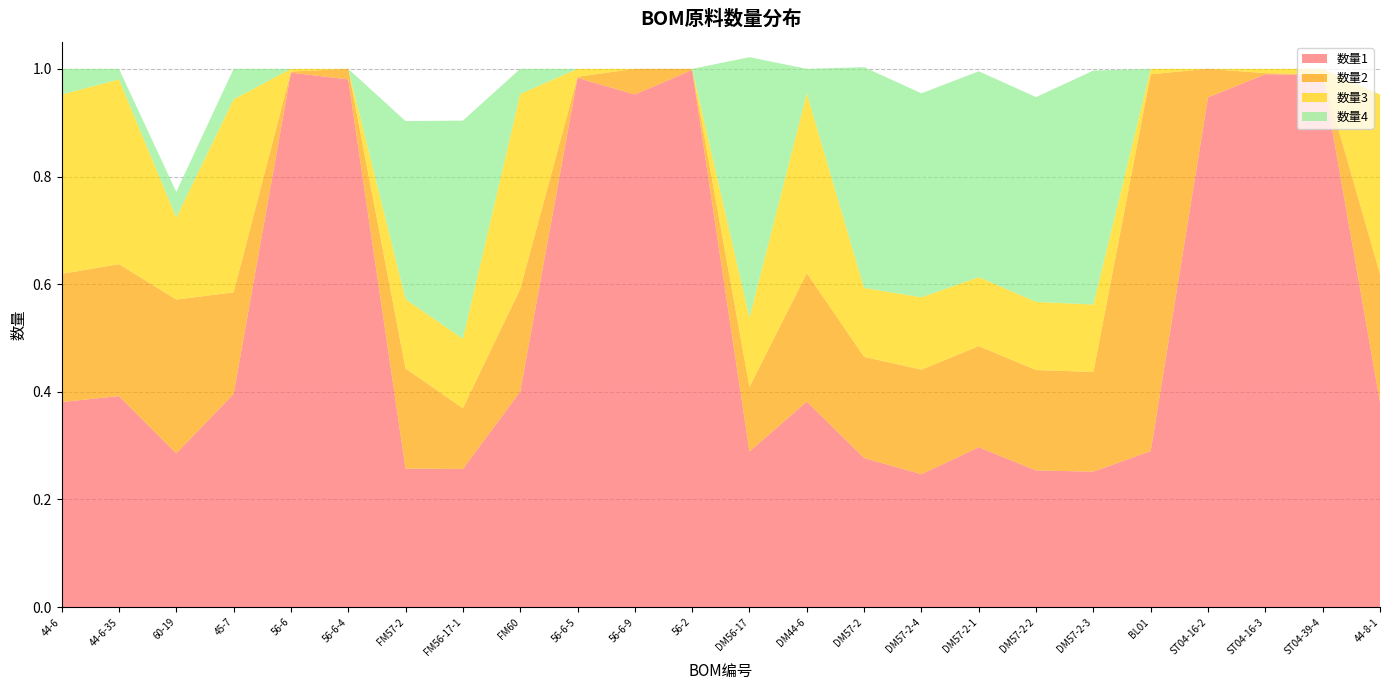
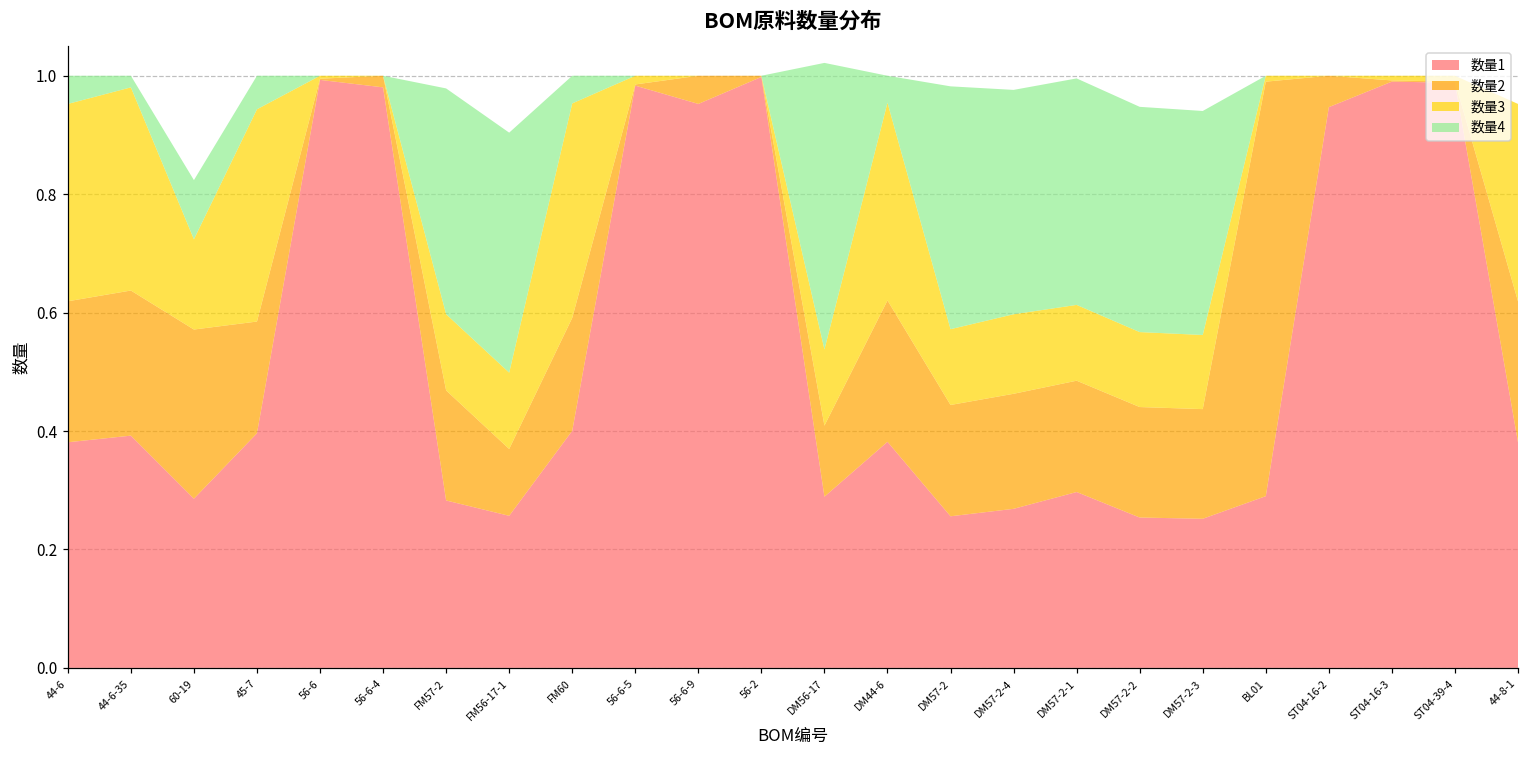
  {
    "数量1": {
      "44-6": 0.38,
      "44-6-35": 0.39,
      "60-19": 0.29,
      "45-7": 0.40,
      "56-6-4": 0.98,
-     "FM57-2": 0.26,
+     "FM57-2": 0.28,
      "FM56-17-1": 0.26,
      "FM60": 0.40,
      "56-6-9": 0.95,
      "DM56-17": 0.29,
      "DM44-6": 0.38,
-     "DM57-2": 0.28,
-     "DM57-2-4": 0.25,
+     "DM57-2": 0.26,
+     "DM57-2-4": 0.27,
      "DM57-2-1": 0.30,
      "DM57-2-2": 0.25,
      "DM57-2-3": 0.25,
      "BL01": 0.29,
      "ST04-16-2": 0.95,
      "44-8-1": 0.38
    },
    "数量4": {
      "44-6": 0.05,
      "44-6-35": 0.02,
-     "60-19": 0.05,
+     "60-19": 0.10,
      "45-7": 0.06,
-     "FM57-2": 0.33,
+     "FM57-2": 0.38,
      "FM56-17-1": 0.41,
      "FM60": 0.05,
      "DM56-17": 0.48,
      "DM44-6": 0.05,
      "DM57-2": 0.41,
      "DM57-2-4": 0.38,
      "DM57-2-1": 0.38,
      "DM57-2-2": 0.38,
-     "DM57-2-3": 0.43
+     "DM57-2-3": 0.38
    }
  }
